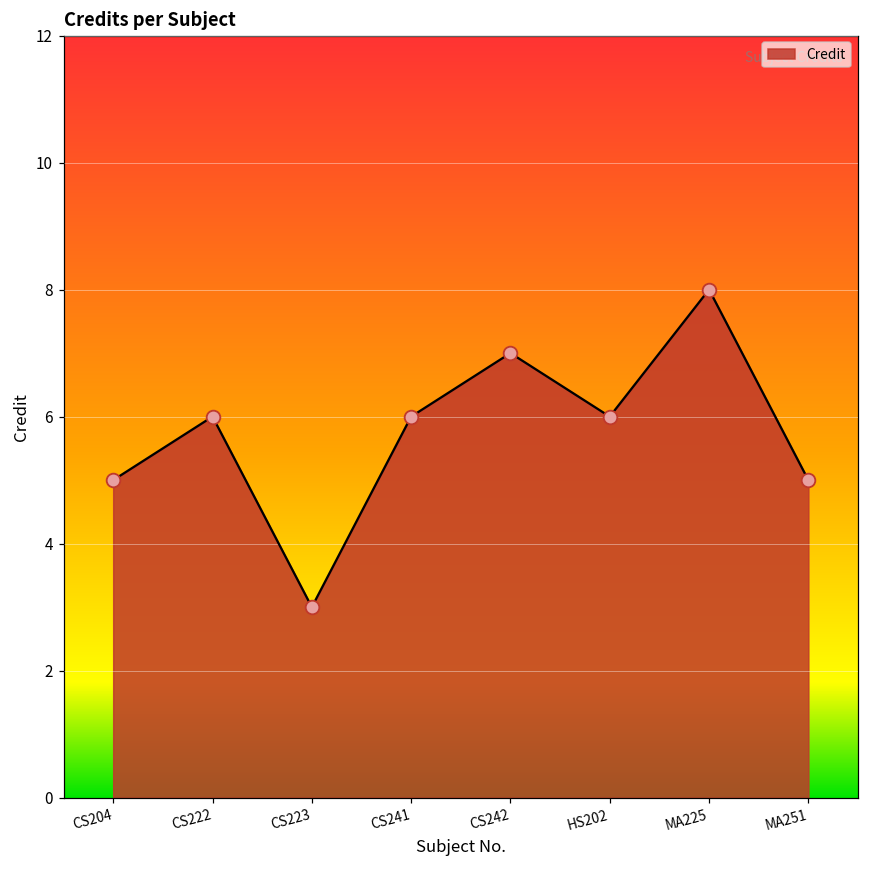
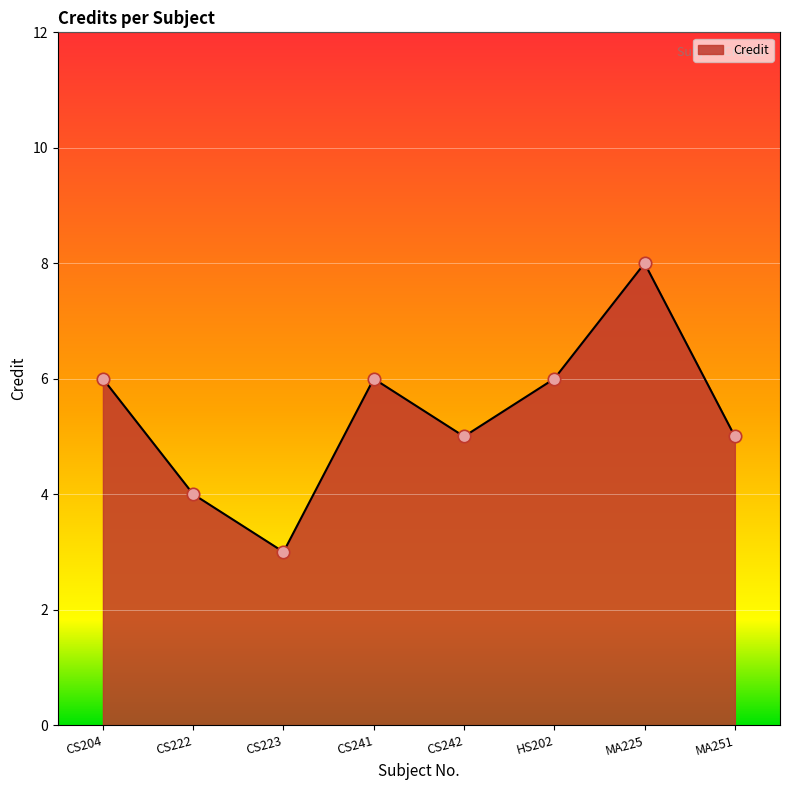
  {
-   "CS204": 5,
-   "CS222": 6,
+   "CS204": 6,
+   "CS222": 4,
    "CS223": 3,
    "CS241": 6,
-   "CS242": 7,
+   "CS242": 5,
    "HS202": 6,
    "MA225": 8,
    "MA251": 5
  }
